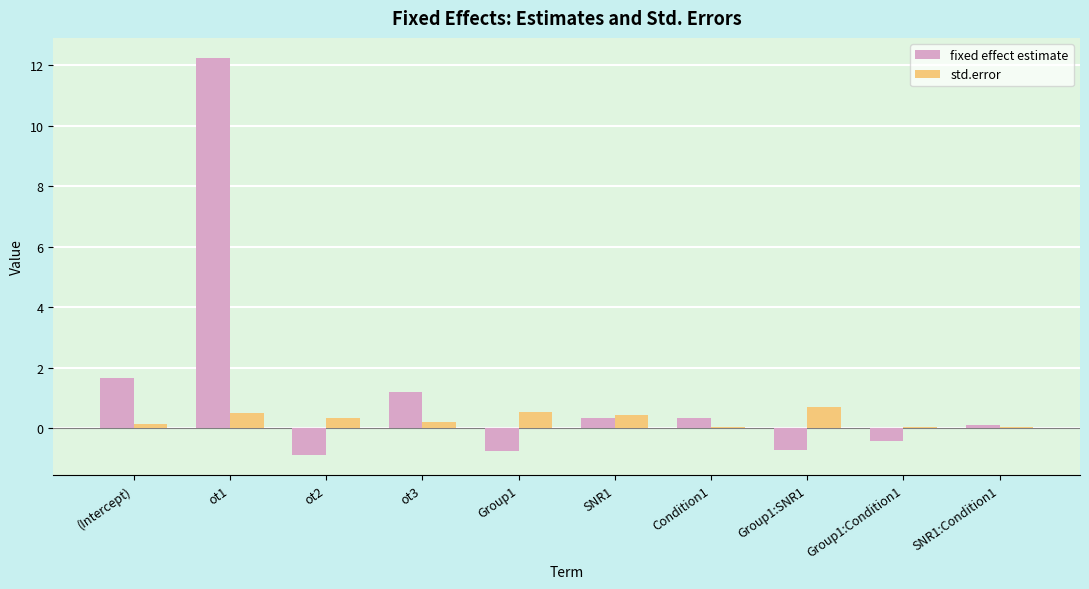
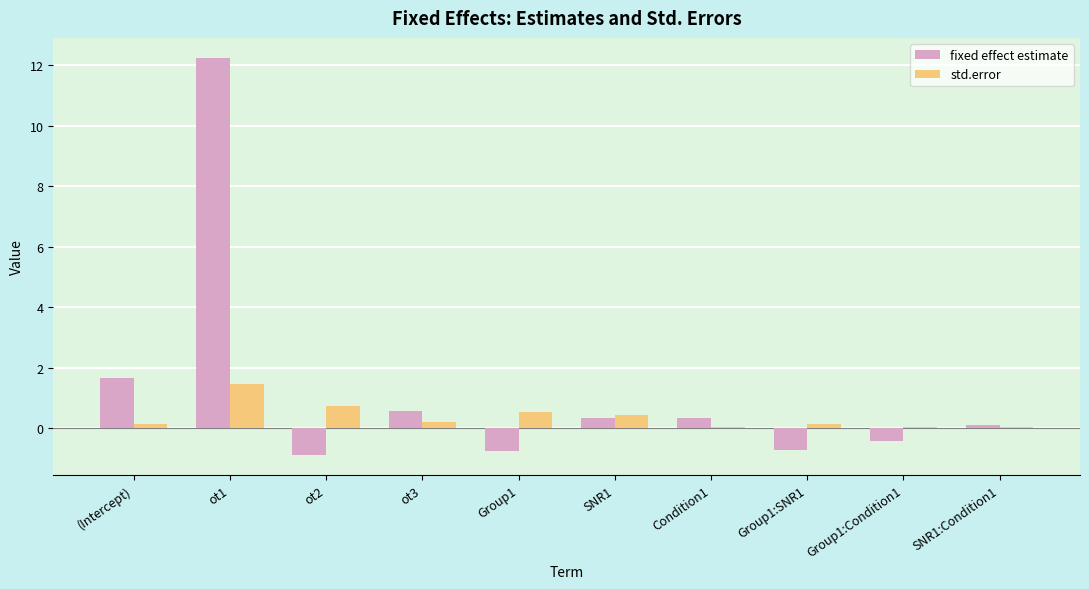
  {
    "fixed effect estimate": {
      "(Intercept)": 1.7,
      "ot1": 12.2,
      "ot2": -0.9,
-     "ot3": 1.2,
+     "ot3": 0.6,
      "Group1": -0.7,
      "SNR1": 0.3,
      "Condition1": 0.4,
      "Group1:SNR1": -0.7,
      "Group1:Condition1": -0.4,
      "SNR1:Condition1": 0.1
    },
    "std.error": {
      "(Intercept)": 0.1,
-     "ot1": 0.5,
-     "ot2": 0.3,
+     "ot1": 1.5,
+     "ot2": 0.7,
      "ot3": 0.2,
      "Group1": 0.5,
      "SNR1": 0.4,
-     "Group1:SNR1": 0.7
+     "Group1:SNR1": 0.1
    }
  }
